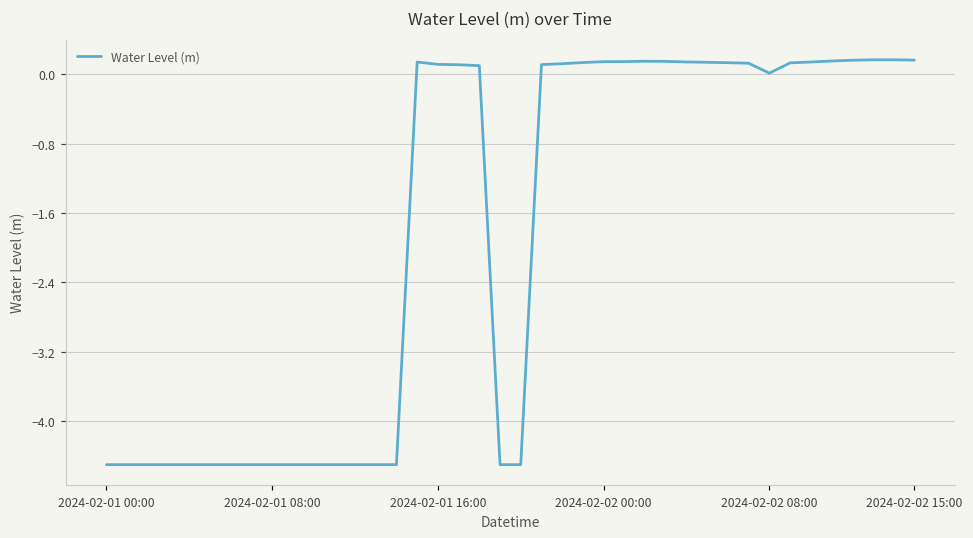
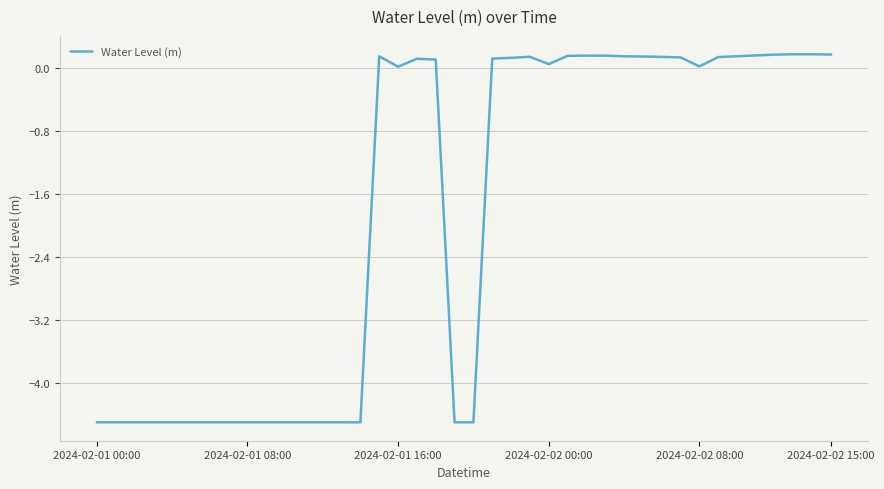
  {
    "2024-02-01 00:00": -4.5,
    "2024-02-01 08:00": -4.5,
-   "2024-02-01 16:00": 0.1,
-   "2024-02-02 00:00": 0.1,
+   "2024-02-01 16:00": 0.0,
+   "2024-02-02 00:00": 0.0,
    "2024-02-02 08:00": 0.0,
    "2024-02-02 15:00": 0.2
  }
